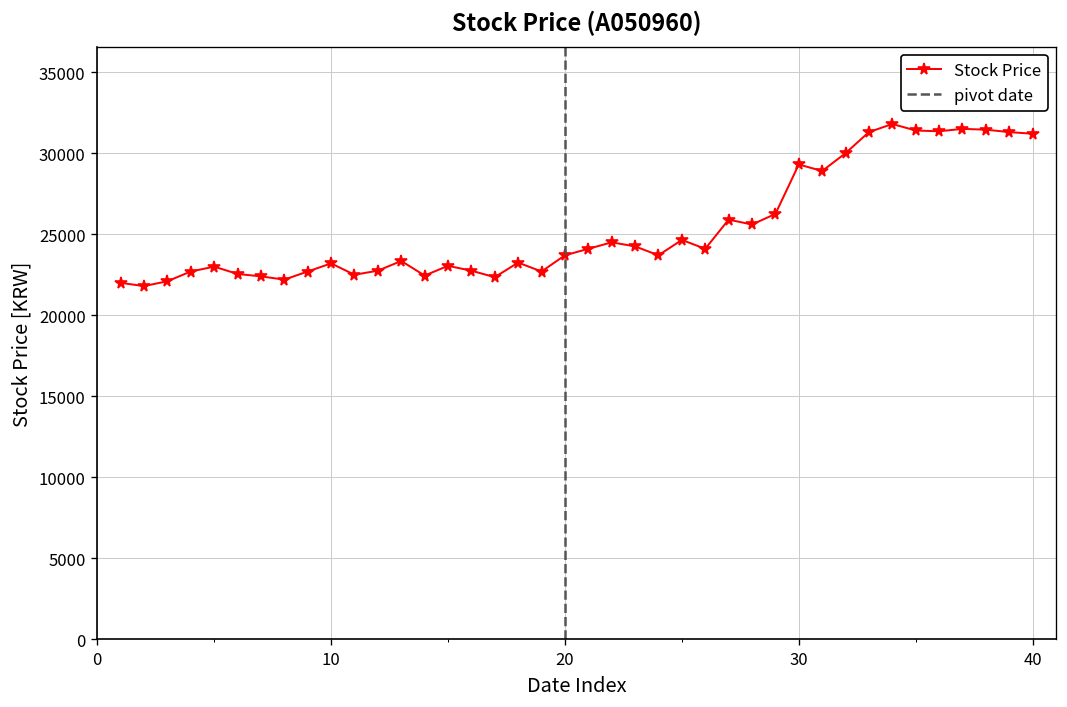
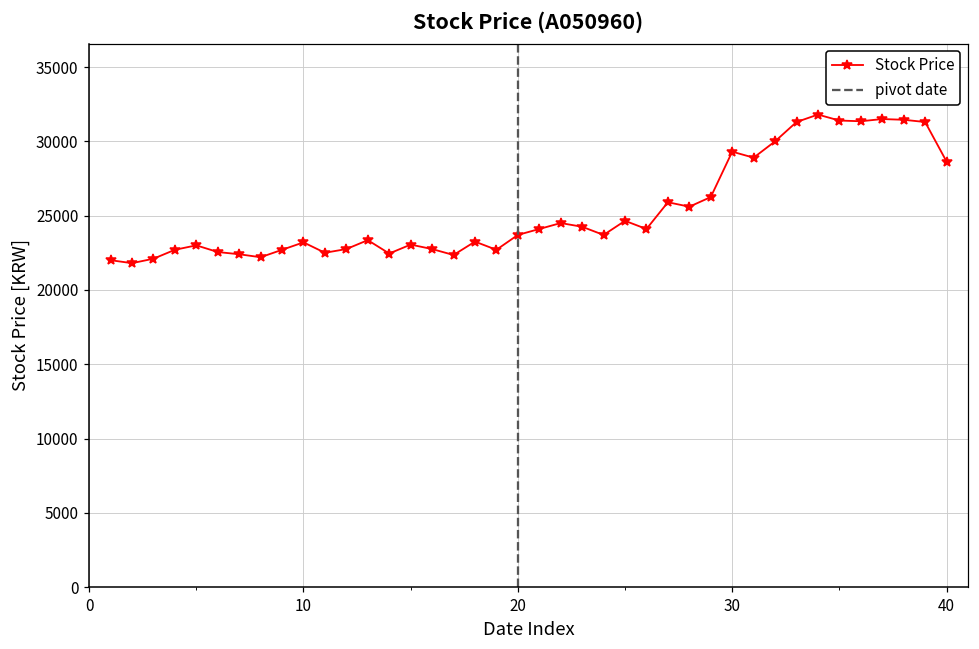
  {
    "10": 23200,
    "20": 23700,
    "30": 29300,
-   "40": 31200
+   "40": 28600
  }
